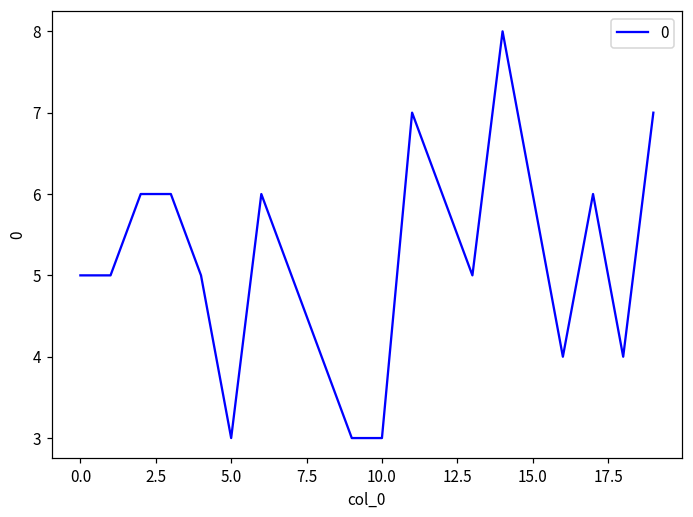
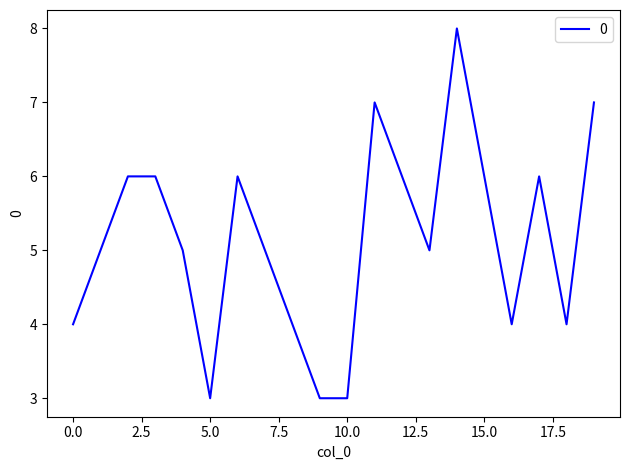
  {
-   "0.0": 5,
+   "0.0": 4,
    "5.0": 3,
    "10.0": 3,
    "15.0": 6
  }
